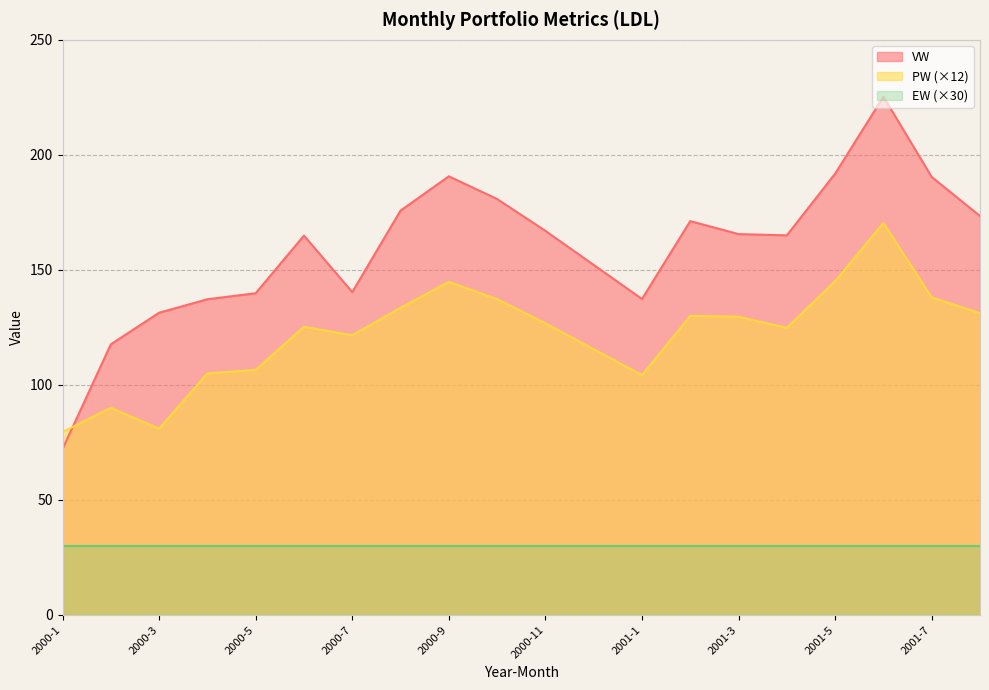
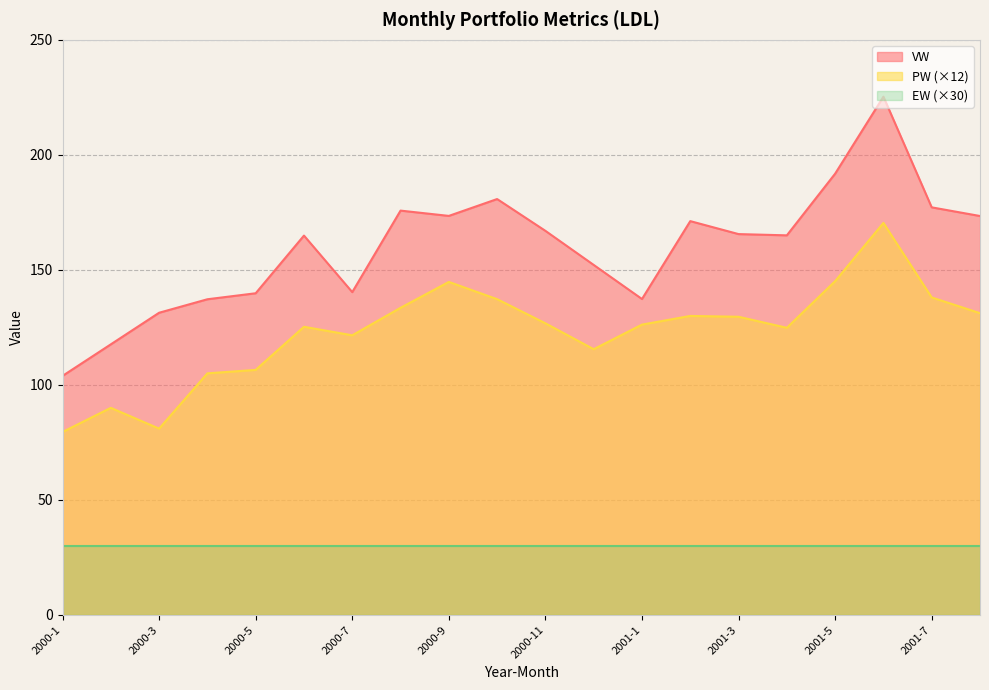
  {
    "VW": {
-     "2000-1": 72,
+     "2000-1": 104,
      "2000-3": 131,
      "2000-5": 140,
      "2000-7": 140,
-     "2000-9": 191,
+     "2000-9": 173,
      "2000-11": 167,
      "2001-1": 137,
      "2001-3": 166,
      "2001-5": 192,
-     "2001-7": 190
+     "2001-7": 177
    },
    "PW (×12)": {
      "2000-1": 80,
      "2000-3": 81,
      "2000-5": 107,
      "2000-7": 122,
      "2000-9": 145,
      "2000-11": 127,
-     "2001-1": 104,
+     "2001-1": 126,
      "2001-3": 130,
      "2001-5": 145,
      "2001-7": 138
    },
    "EW (×30)": {
      "2000-1": 30,
      "2000-3": 30,
      "2000-5": 30,
      "2000-7": 30,
      "2000-9": 30,
      "2000-11": 30,
      "2001-1": 30,
      "2001-3": 30,
      "2001-5": 30,
      "2001-7": 30
    }
  }
